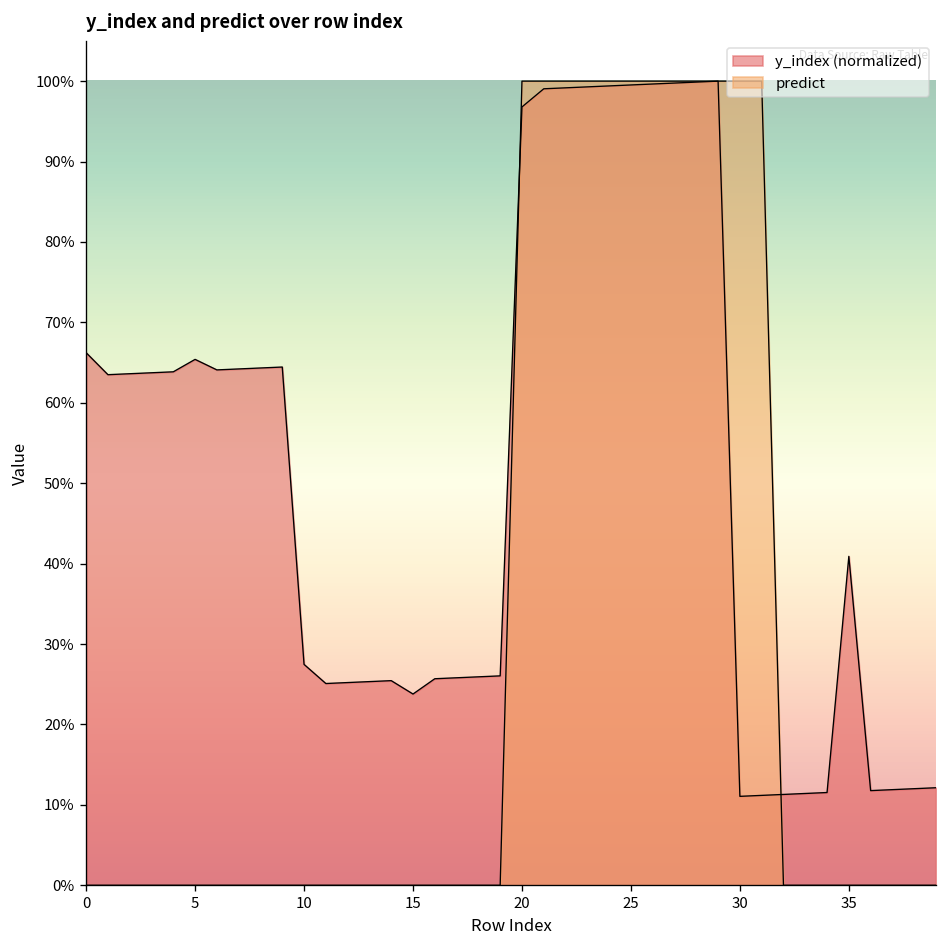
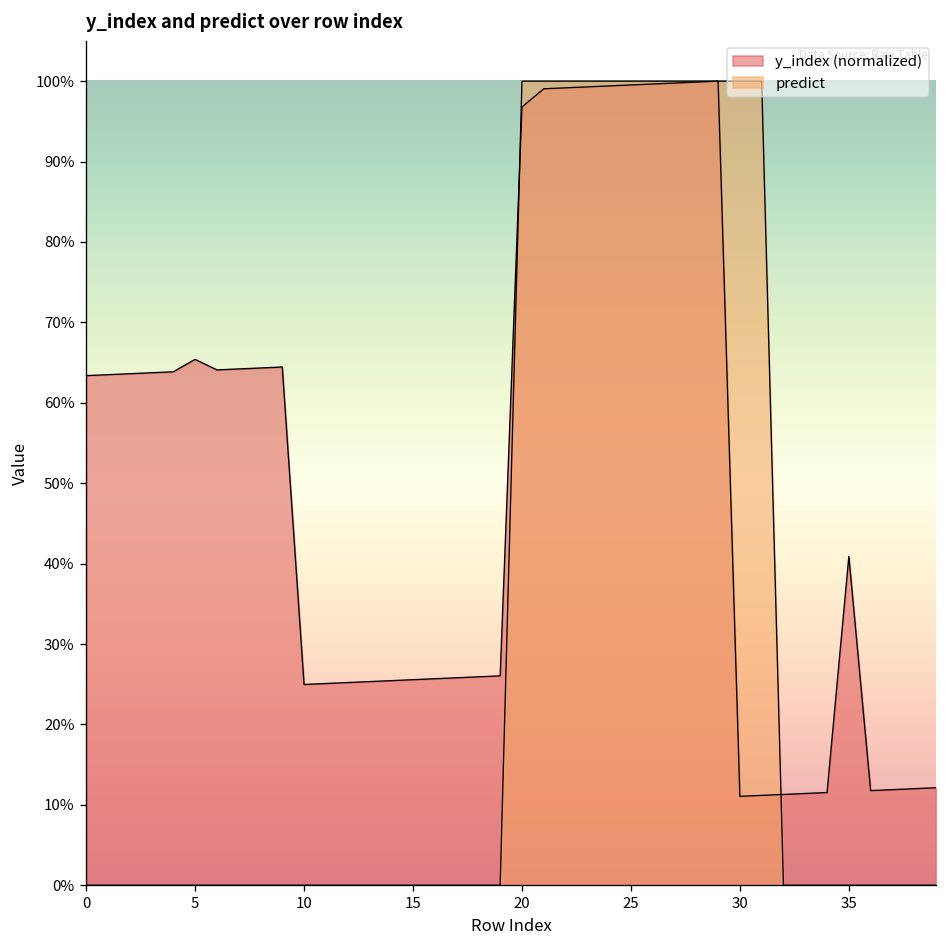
  {
    "y_index (normalized)": {
-     "0": "66%",
+     "0": "63%",
      "5": "65%",
-     "10": "27%",
-     "15": "24%",
+     "10": "25%",
+     "15": "26%",
      "20": "97%",
      "25": "100%",
      "30": "11%",
      "35": "41%"
    },
    "predict": {
      "0": "0%",
      "5": "0%",
      "10": "0%",
      "15": "0%",
      "20": "100%",
      "25": "100%",
      "35": "0%"
    }
  }
